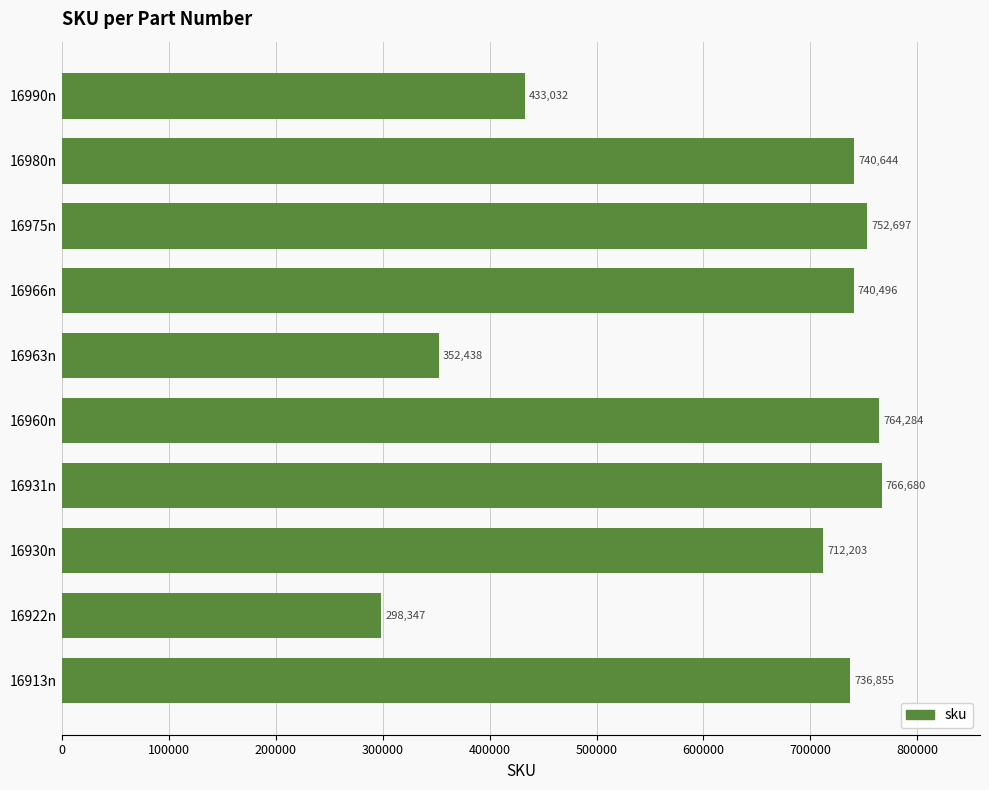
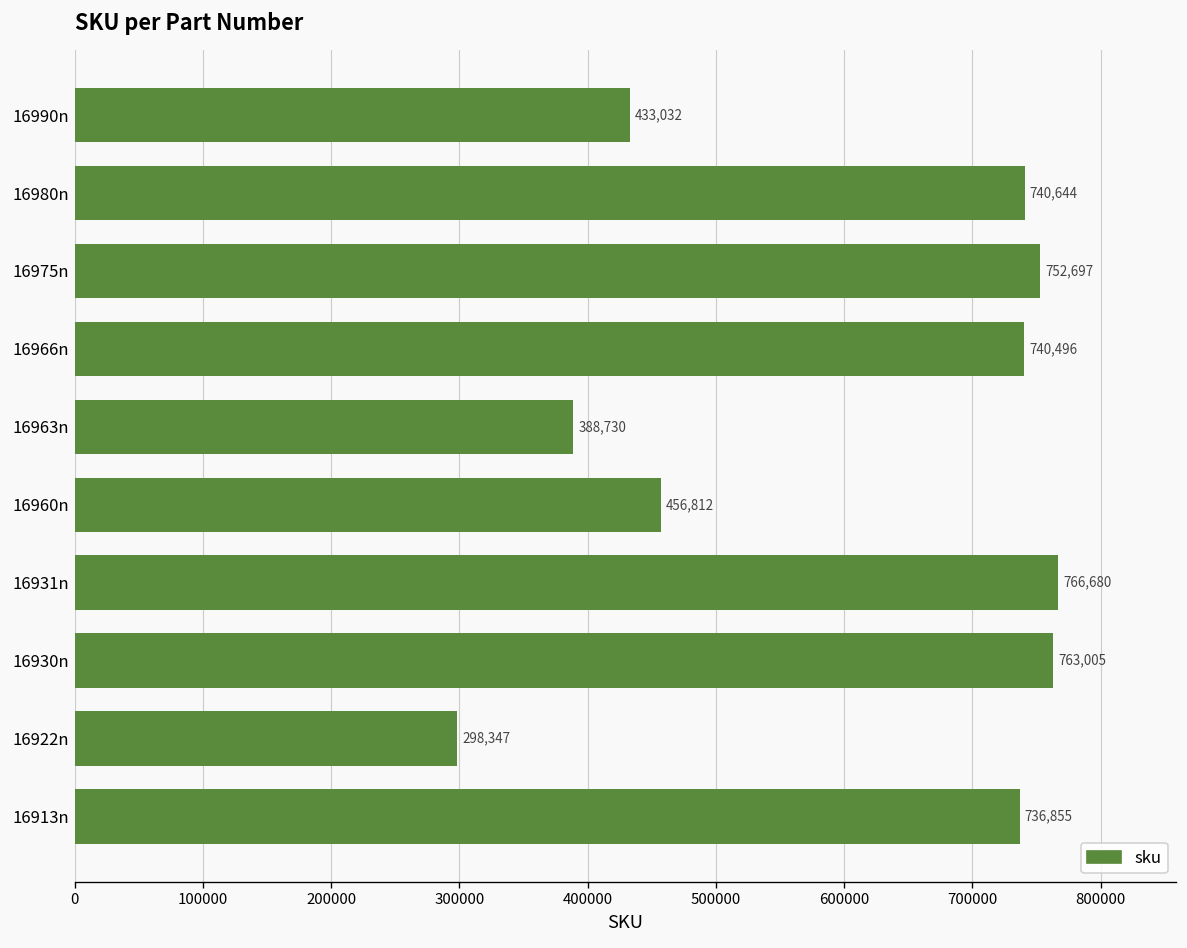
  {
    "16990n": "433,032",
    "16980n": "740,644",
    "16975n": "752,697",
    "16966n": "740,496",
-   "16963n": "352,438",
-   "16960n": "764,284",
+   "16963n": "388,730",
+   "16960n": "456,812",
    "16931n": "766,680",
-   "16930n": "712,203",
+   "16930n": "763,005",
    "16922n": "298,347",
    "16913n": "736,855"
  }
